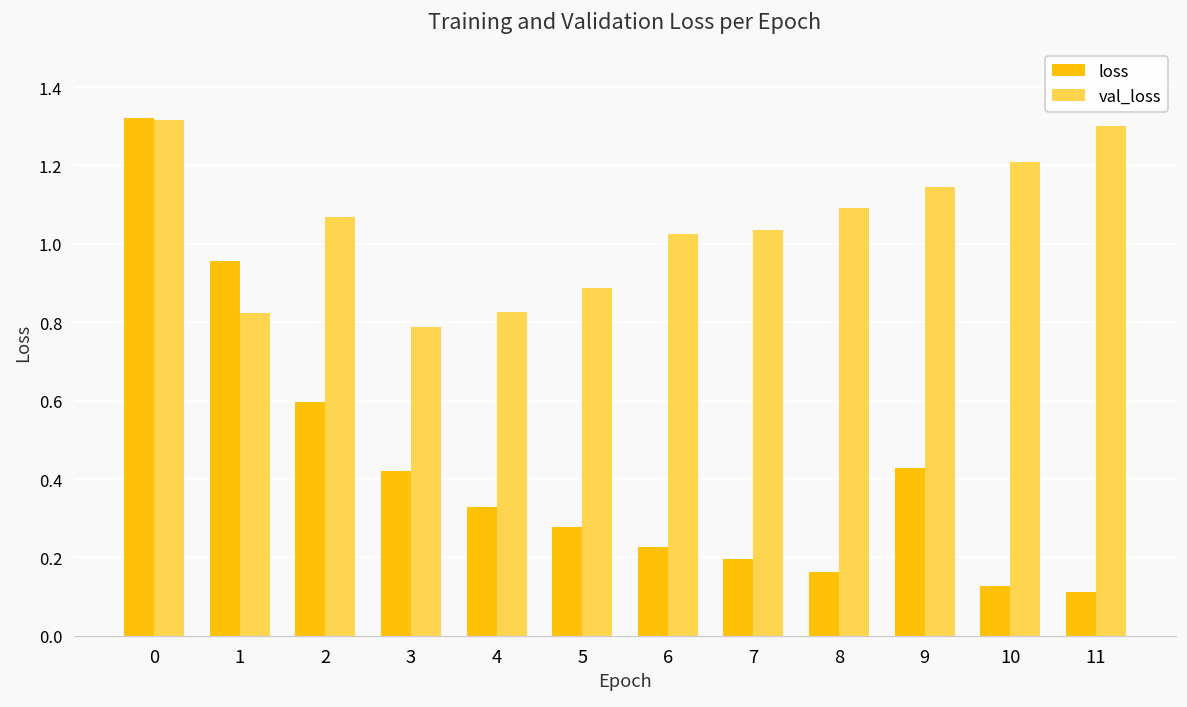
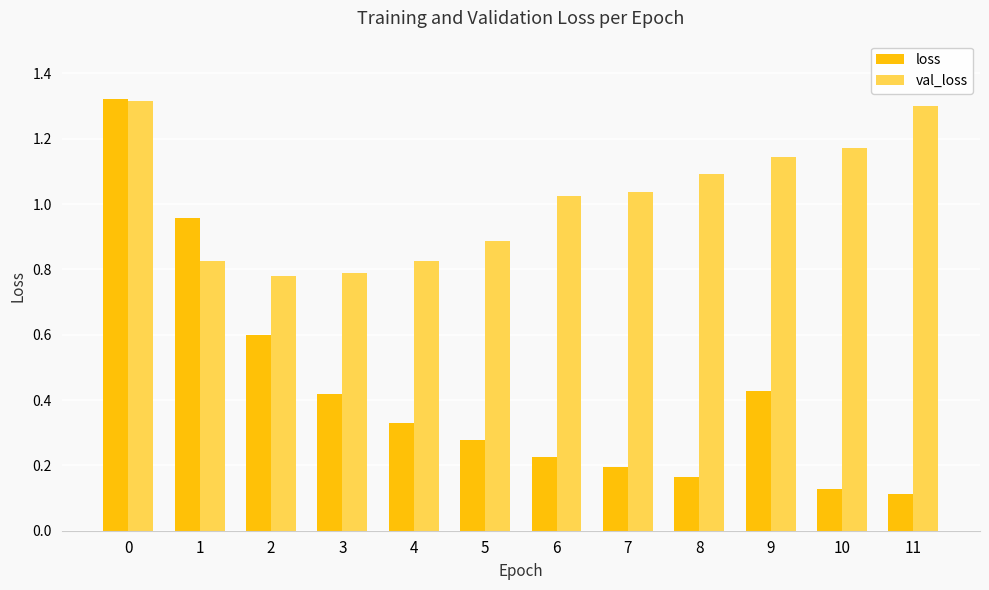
  {
    "loss": {
      "0": 1.32,
      "1": 0.96,
      "2": 0.60,
      "3": 0.42,
      "4": 0.33,
      "5": 0.28,
      "6": 0.23,
      "7": 0.19,
      "8": 0.16,
      "9": 0.43,
      "10": 0.13,
      "11": 0.11
    },
    "val_loss": {
      "0": 1.32,
      "1": 0.82,
-     "2": 1.07,
+     "2": 0.78,
      "3": 0.79,
      "4": 0.83,
      "5": 0.89,
      "6": 1.02,
      "7": 1.04,
      "8": 1.09,
      "9": 1.14,
-     "10": 1.21,
+     "10": 1.17,
      "11": 1.30
    }
  }
